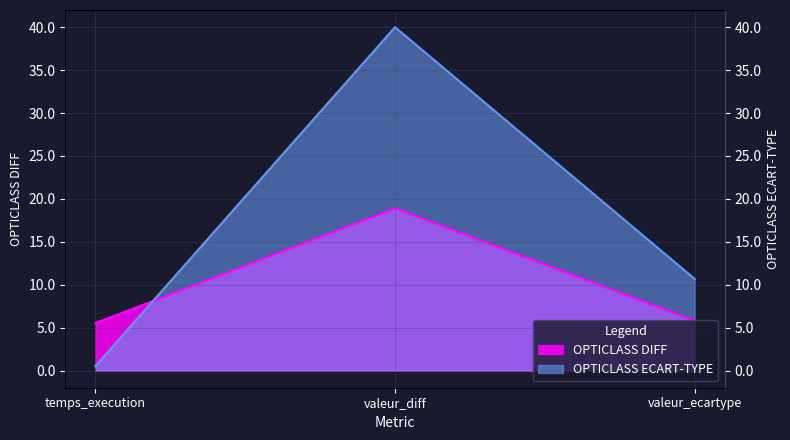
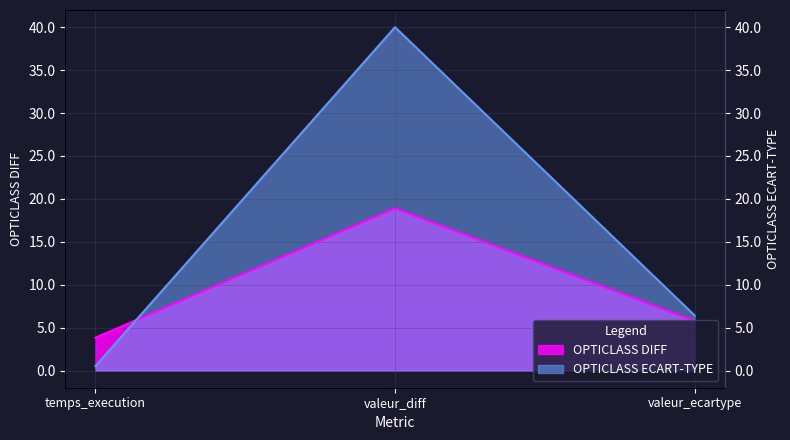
  {
    "OPTICLASS DIFF": {
-     "temps_execution": 6,
+     "temps_execution": 4,
      "valeur_diff": 19
    },
    "OPTICLASS ECART-TYPE": {
      "temps_execution": 1,
      "valeur_diff": 40,
-     "valeur_ecartype": 11
+     "valeur_ecartype": 6
    }
  }
